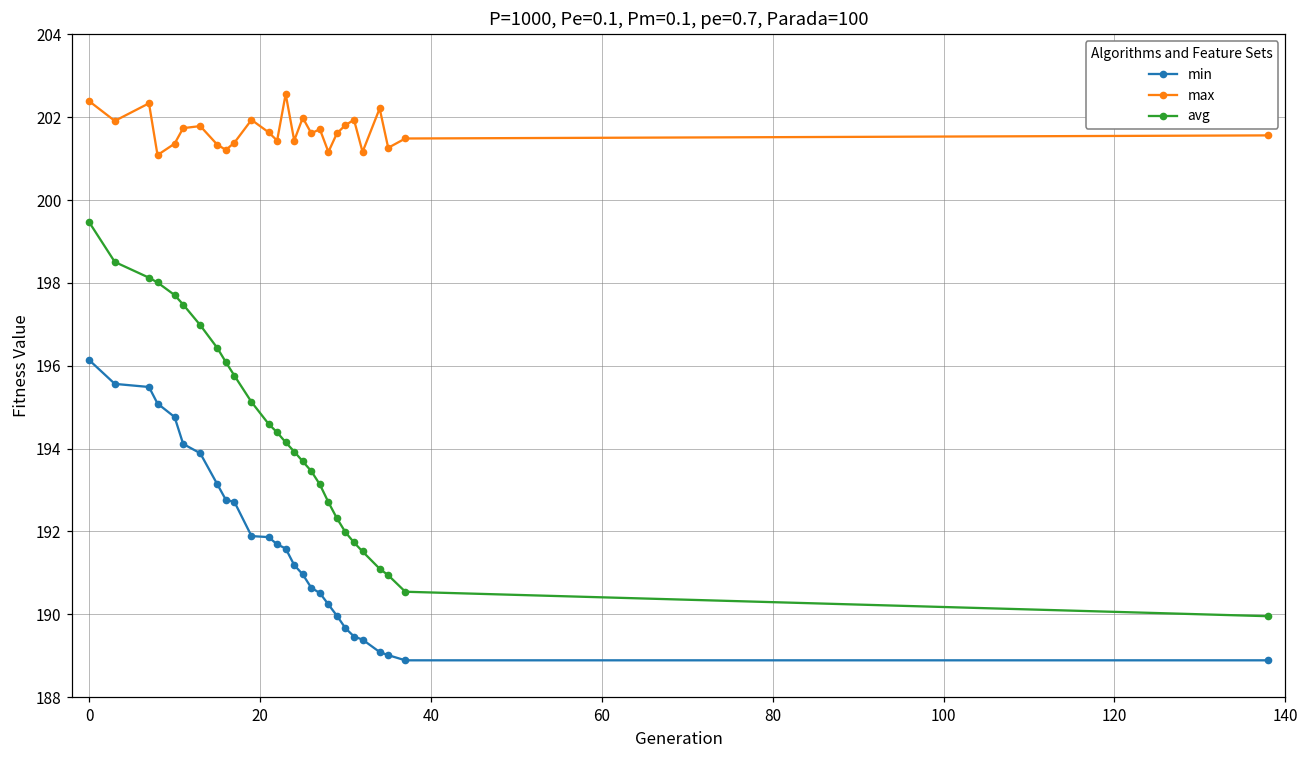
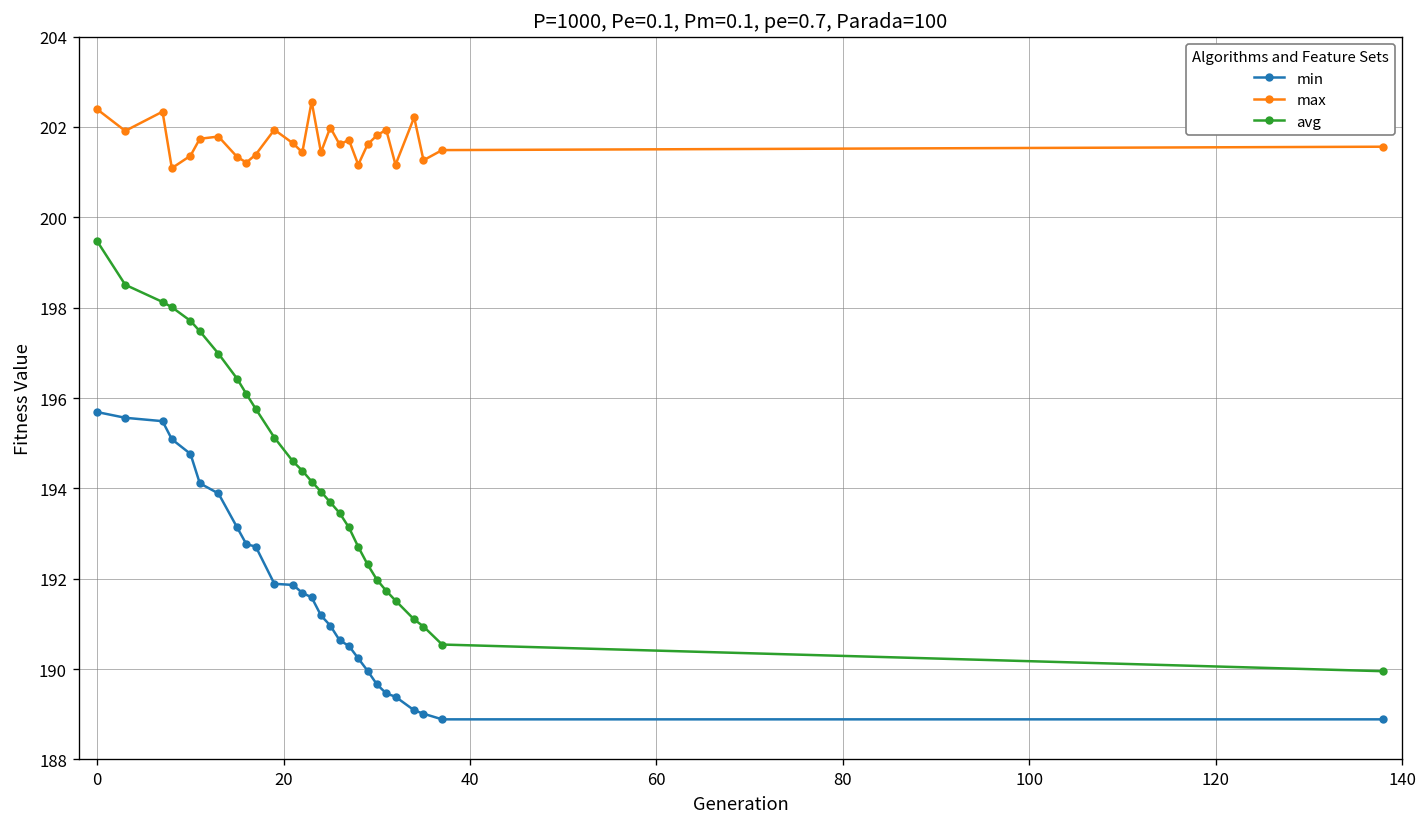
  {
    "min": {
-     "0": 196.1
+     "0": 195.7
    },
    "max": {
      "0": 202.4
    },
    "avg": {
      "0": 199.5
    }
  }
